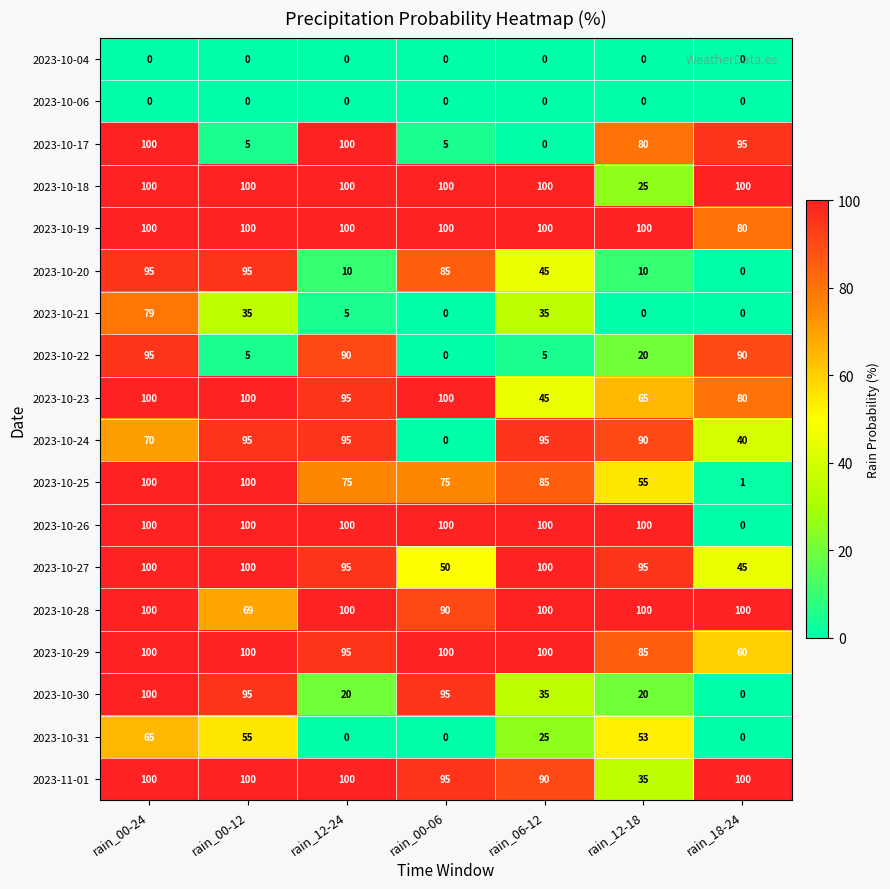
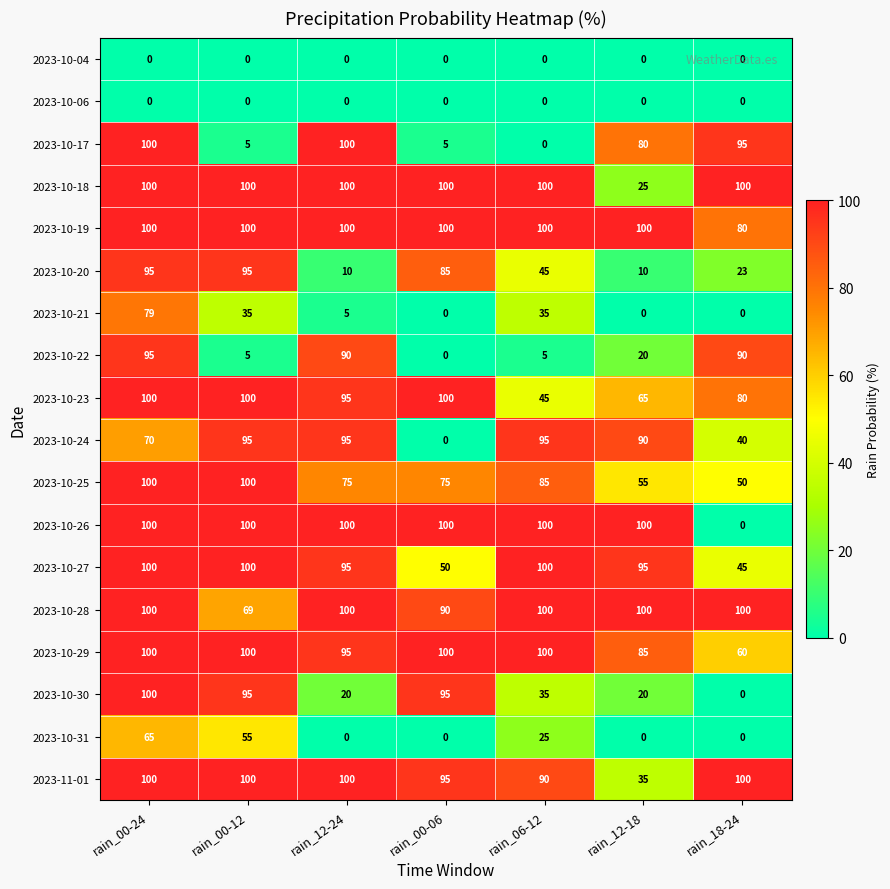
  {
    "2023-10-04": {
      "rain_00-24": 0,
      "rain_00-12": 0,
      "rain_12-24": 0,
      "rain_00-06": 0,
      "rain_06-12": 0,
      "rain_12-18": 0
    },
    "2023-10-06": {
      "rain_00-24": 0,
      "rain_00-12": 0,
      "rain_12-24": 0,
      "rain_00-06": 0,
      "rain_06-12": 0,
      "rain_12-18": 0,
      "rain_18-24": 0
    },
    "2023-10-17": {
      "rain_00-24": 100,
      "rain_00-12": 5,
      "rain_12-24": 100,
      "rain_00-06": 5,
      "rain_06-12": 0,
      "rain_12-18": 80,
      "rain_18-24": 95
    },
    "2023-10-18": {
      "rain_00-24": 100,
      "rain_00-12": 100,
      "rain_12-24": 100,
      "rain_00-06": 100,
      "rain_06-12": 100,
      "rain_12-18": 25,
      "rain_18-24": 100
    },
    "2023-10-19": {
      "rain_00-24": 100,
      "rain_00-12": 100,
      "rain_12-24": 100,
      "rain_00-06": 100,
      "rain_06-12": 100,
      "rain_12-18": 100,
      "rain_18-24": 80
    },
    "2023-10-20": {
      "rain_00-24": 95,
      "rain_00-12": 95,
      "rain_12-24": 10,
      "rain_00-06": 85,
      "rain_06-12": 45,
      "rain_12-18": 10,
-     "rain_18-24": 0
+     "rain_18-24": 23
    },
    "2023-10-21": {
      "rain_00-24": 79,
      "rain_00-12": 35,
      "rain_12-24": 5,
      "rain_00-06": 0,
      "rain_06-12": 35,
      "rain_12-18": 0,
      "rain_18-24": 0
    },
    "2023-10-22": {
      "rain_00-24": 95,
      "rain_00-12": 5,
      "rain_12-24": 90,
      "rain_00-06": 0,
      "rain_06-12": 5,
      "rain_12-18": 20,
      "rain_18-24": 90
    },
    "2023-10-23": {
      "rain_00-24": 100,
      "rain_00-12": 100,
      "rain_12-24": 95,
      "rain_00-06": 100,
      "rain_06-12": 45,
      "rain_12-18": 65,
      "rain_18-24": 80
    },
    "2023-10-24": {
      "rain_00-24": 70,
      "rain_00-12": 95,
      "rain_12-24": 95,
      "rain_00-06": 0,
      "rain_06-12": 95,
      "rain_12-18": 90,
      "rain_18-24": 40
    },
    "2023-10-25": {
      "rain_00-24": 100,
      "rain_00-12": 100,
      "rain_12-24": 75,
      "rain_00-06": 75,
      "rain_06-12": 85,
      "rain_12-18": 55,
-     "rain_18-24": 1
+     "rain_18-24": 50
    },
    "2023-10-26": {
      "rain_00-24": 100,
      "rain_00-12": 100,
      "rain_12-24": 100,
      "rain_00-06": 100,
      "rain_06-12": 100,
      "rain_12-18": 100,
      "rain_18-24": 0
    },
    "2023-10-27": {
      "rain_00-24": 100,
      "rain_00-12": 100,
      "rain_12-24": 95,
      "rain_00-06": 50,
      "rain_06-12": 100,
      "rain_12-18": 95,
      "rain_18-24": 45
    },
    "2023-10-28": {
      "rain_00-24": 100,
      "rain_00-12": 69,
      "rain_12-24": 100,
      "rain_00-06": 90,
      "rain_06-12": 100,
      "rain_12-18": 100,
      "rain_18-24": 100
    },
    "2023-10-29": {
      "rain_00-24": 100,
      "rain_00-12": 100,
      "rain_12-24": 95,
      "rain_00-06": 100,
      "rain_06-12": 100,
      "rain_12-18": 85,
      "rain_18-24": 60
    },
    "2023-10-30": {
      "rain_00-24": 100,
      "rain_00-12": 95,
      "rain_12-24": 20,
      "rain_00-06": 95,
      "rain_06-12": 35,
      "rain_12-18": 20,
      "rain_18-24": 0
    },
    "2023-10-31": {
      "rain_00-24": 65,
      "rain_00-12": 55,
      "rain_12-24": 0,
      "rain_00-06": 0,
      "rain_06-12": 25,
-     "rain_12-18": 53,
+     "rain_12-18": 0,
      "rain_18-24": 0
    },
    "2023-11-01": {
      "rain_00-24": 100,
      "rain_00-12": 100,
      "rain_12-24": 100,
      "rain_00-06": 95,
      "rain_06-12": 90,
      "rain_12-18": 35,
      "rain_18-24": 100
    }
  }
